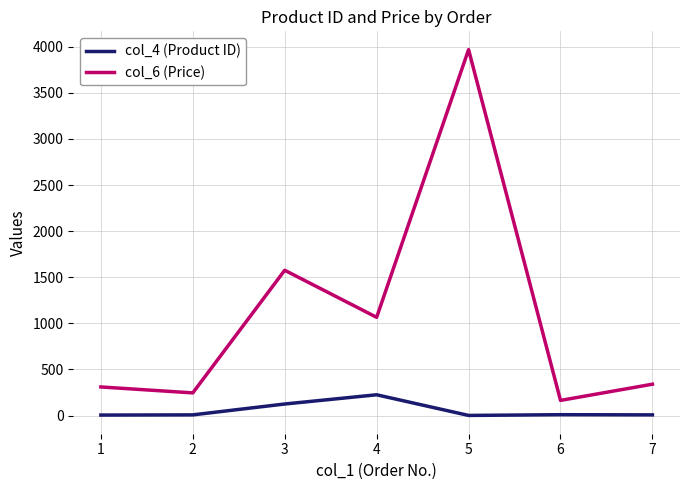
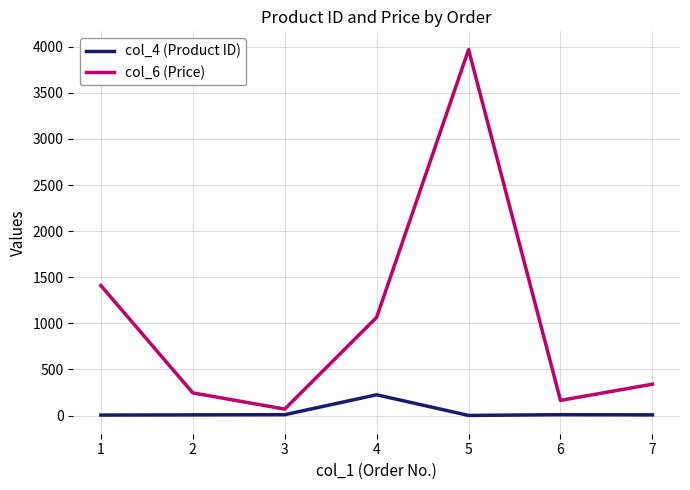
  {
    "col_4 (Product ID)": {
      "1": 0,
      "2": 0,
-     "3": 100,
+     "3": 0,
      "4": 200,
      "5": 0,
      "6": 0,
      "7": 0
    },
    "col_6 (Price)": {
-     "1": 300,
+     "1": 1400,
      "2": 200,
-     "3": 1600,
+     "3": 100,
      "4": 1100,
      "5": 4000,
      "6": 200,
      "7": 300
    }
  }
